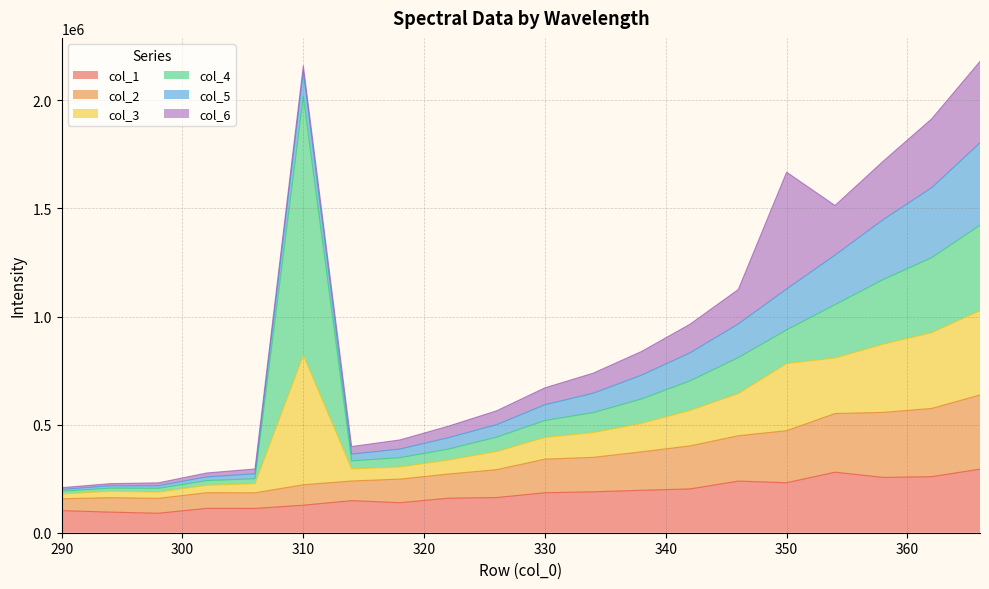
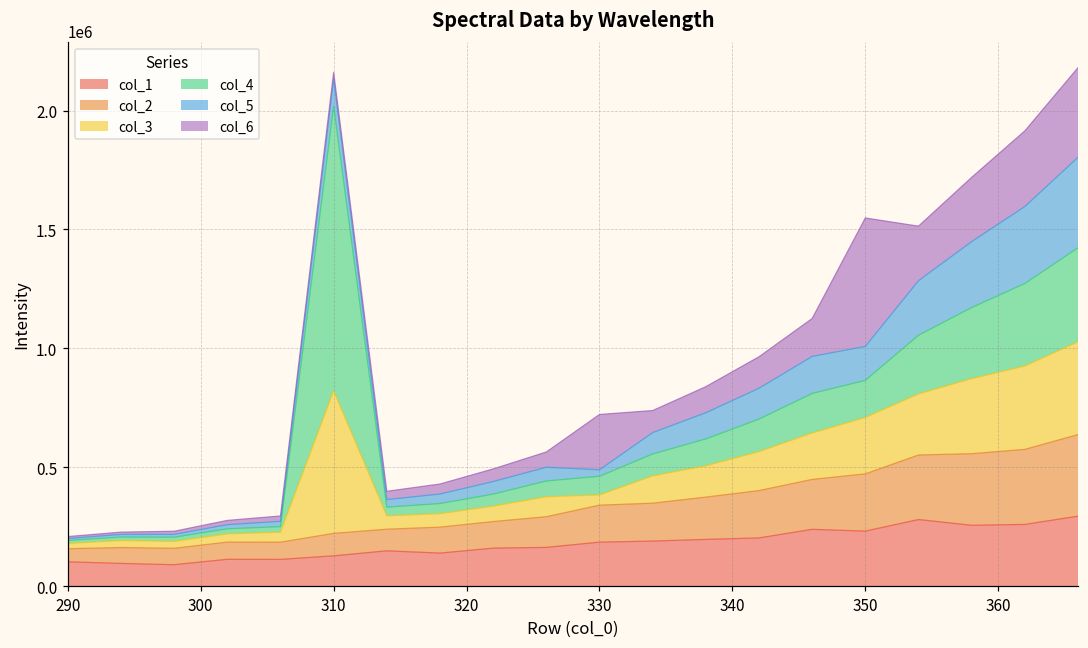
  {
    "col_3": {
      "290": 20000,
      "310": 600000,
-     "330": 100000,
-     "350": 310000
+     "330": 40000,
+     "350": 240000
    },
    "col_4": {
      "310": 1200000,
      "330": 80000,
      "350": 160000
    },
    "col_5": {
      "310": 110000,
-     "330": 70000,
-     "350": 190000
+     "330": 30000,
+     "350": 140000
    },
    "col_6": {
      "310": 30000,
-     "330": 80000,
+     "330": 230000,
      "350": 540000
    }
  }
